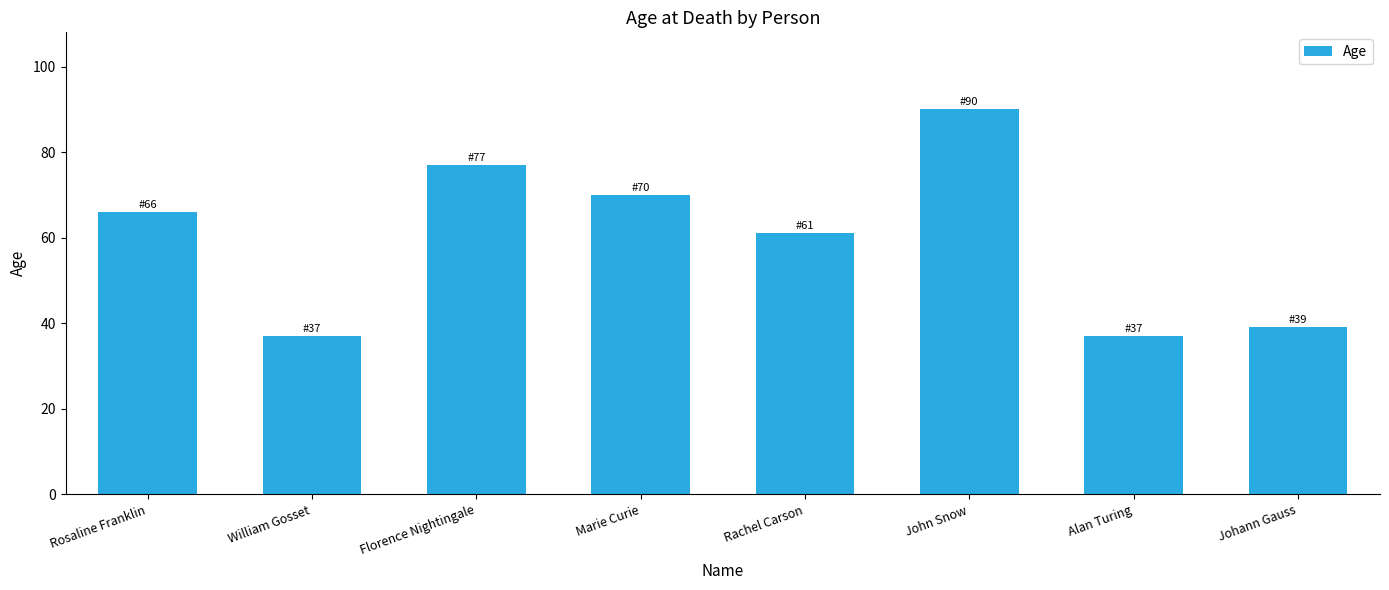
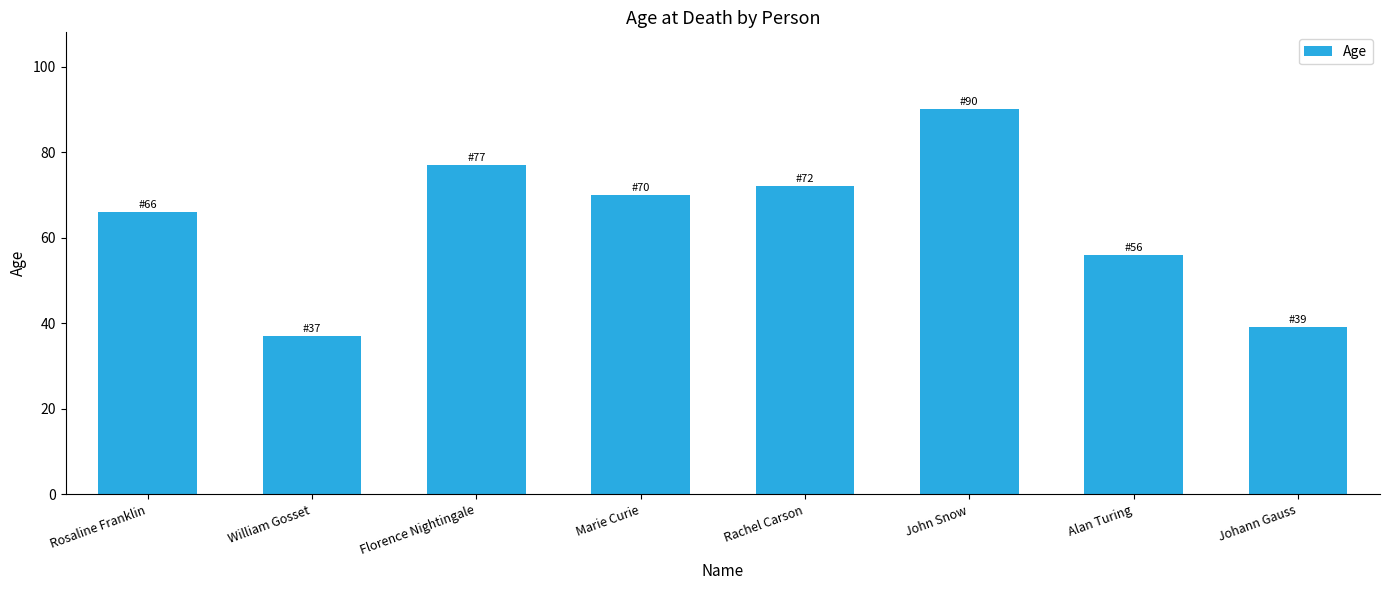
  {
    "Rosaline Franklin": 66,
    "William Gosset": 37,
    "Florence Nightingale": 77,
    "Marie Curie": 70,
-   "Rachel Carson": 61,
+   "Rachel Carson": 72,
    "John Snow": 90,
-   "Alan Turing": 37,
+   "Alan Turing": 56,
    "Johann Gauss": 39
  }
